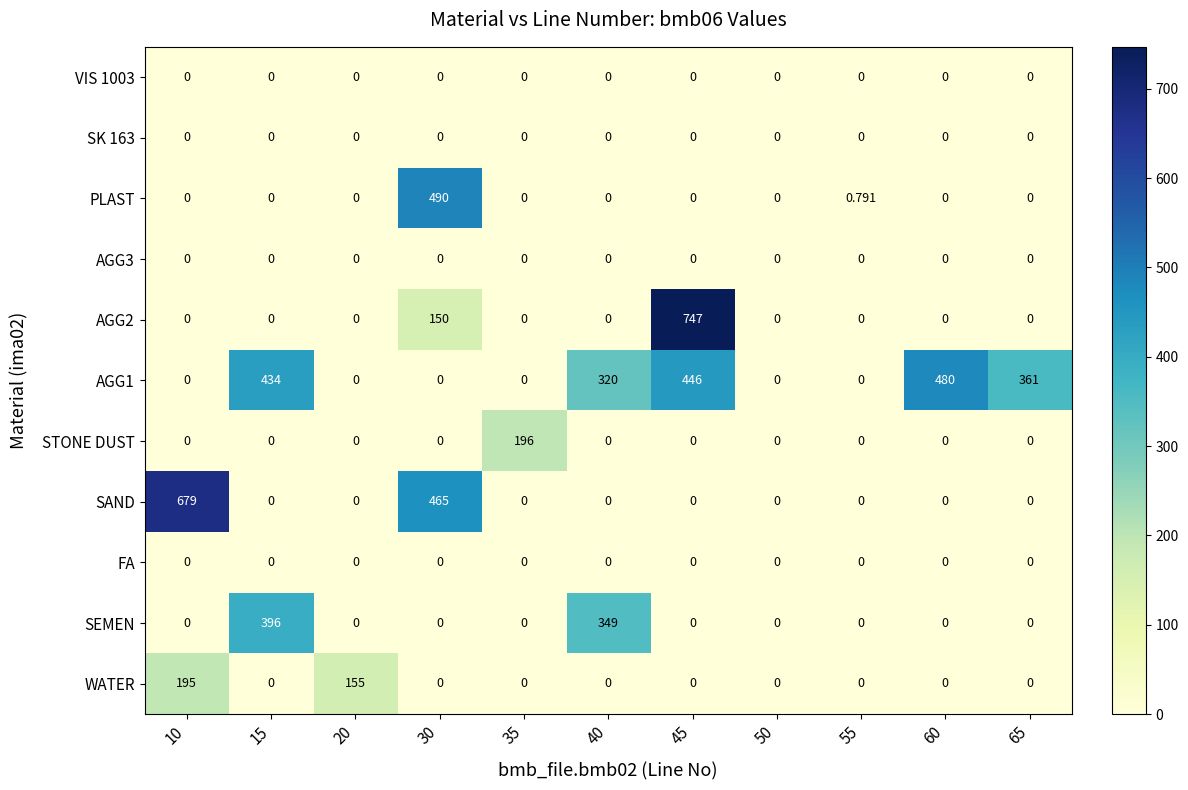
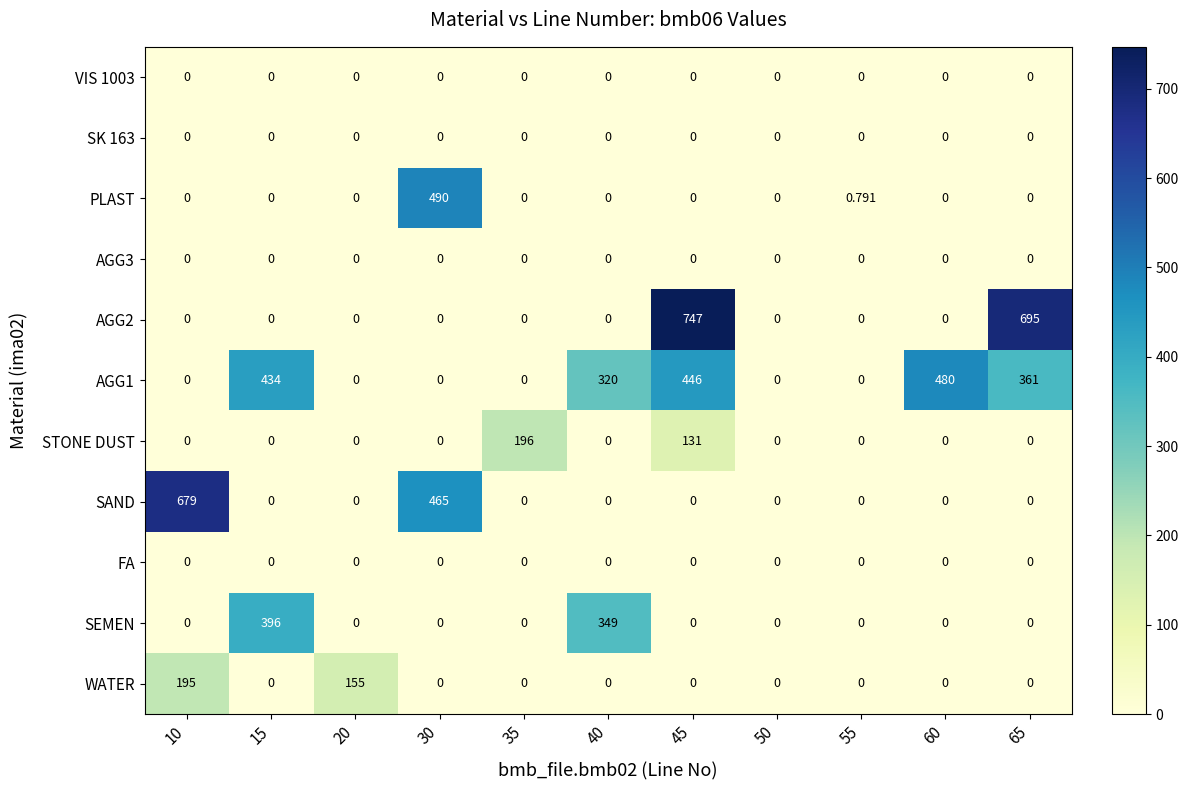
  {
    "VIS 1003": {
      "10": 0,
      "15": 0,
      "20": 0,
      "30": 0,
      "35": 0,
      "40": 0,
      "45": 0,
      "50": 0,
      "55": 0,
      "60": 0,
      "65": 0
    },
    "SK 163": {
      "10": 0,
      "15": 0,
      "20": 0,
      "30": 0,
      "35": 0,
      "40": 0,
      "45": 0,
      "50": 0,
      "55": 0,
      "60": 0,
      "65": 0
    },
    "PLAST": {
      "10": 0,
      "15": 0,
      "20": 0,
      "30": 490,
      "35": 0,
      "40": 0,
      "45": 0,
      "50": 0,
      "55": 0.791,
      "60": 0,
      "65": 0
    },
    "AGG3": {
      "10": 0,
      "15": 0,
      "20": 0,
      "30": 0,
      "35": 0,
      "40": 0,
      "45": 0,
      "50": 0,
      "55": 0,
      "60": 0,
      "65": 0
    },
    "AGG2": {
      "10": 0,
      "15": 0,
      "20": 0,
-     "30": 150,
+     "30": 0,
      "35": 0,
      "40": 0,
      "45": 747,
      "50": 0,
      "55": 0,
      "60": 0,
-     "65": 0
+     "65": 695
    },
    "AGG1": {
      "10": 0,
      "15": 434,
      "20": 0,
      "30": 0,
      "35": 0,
      "40": 320,
      "45": 446,
      "50": 0,
      "55": 0,
      "60": 480,
      "65": 361
    },
    "STONE DUST": {
      "10": 0,
      "15": 0,
      "20": 0,
      "30": 0,
      "35": 196,
      "40": 0,
-     "45": 0,
+     "45": 131,
      "50": 0,
      "55": 0,
      "60": 0,
      "65": 0
    },
    "SAND": {
      "10": 679,
      "15": 0,
      "20": 0,
      "30": 465,
      "35": 0,
      "40": 0,
      "45": 0,
      "50": 0,
      "55": 0,
      "60": 0,
      "65": 0
    },
    "FA": {
      "10": 0,
      "15": 0,
      "20": 0,
      "30": 0,
      "35": 0,
      "40": 0,
      "45": 0,
      "50": 0,
      "55": 0,
      "60": 0,
      "65": 0
    },
    "SEMEN": {
      "10": 0,
      "15": 396,
      "20": 0,
      "30": 0,
      "35": 0,
      "40": 349,
      "45": 0,
      "50": 0,
      "55": 0,
      "60": 0,
      "65": 0
    },
    "WATER": {
      "10": 195,
      "15": 0,
      "20": 155,
      "30": 0,
      "35": 0,
      "40": 0,
      "45": 0,
      "50": 0,
      "55": 0,
      "60": 0,
      "65": 0
    }
  }
